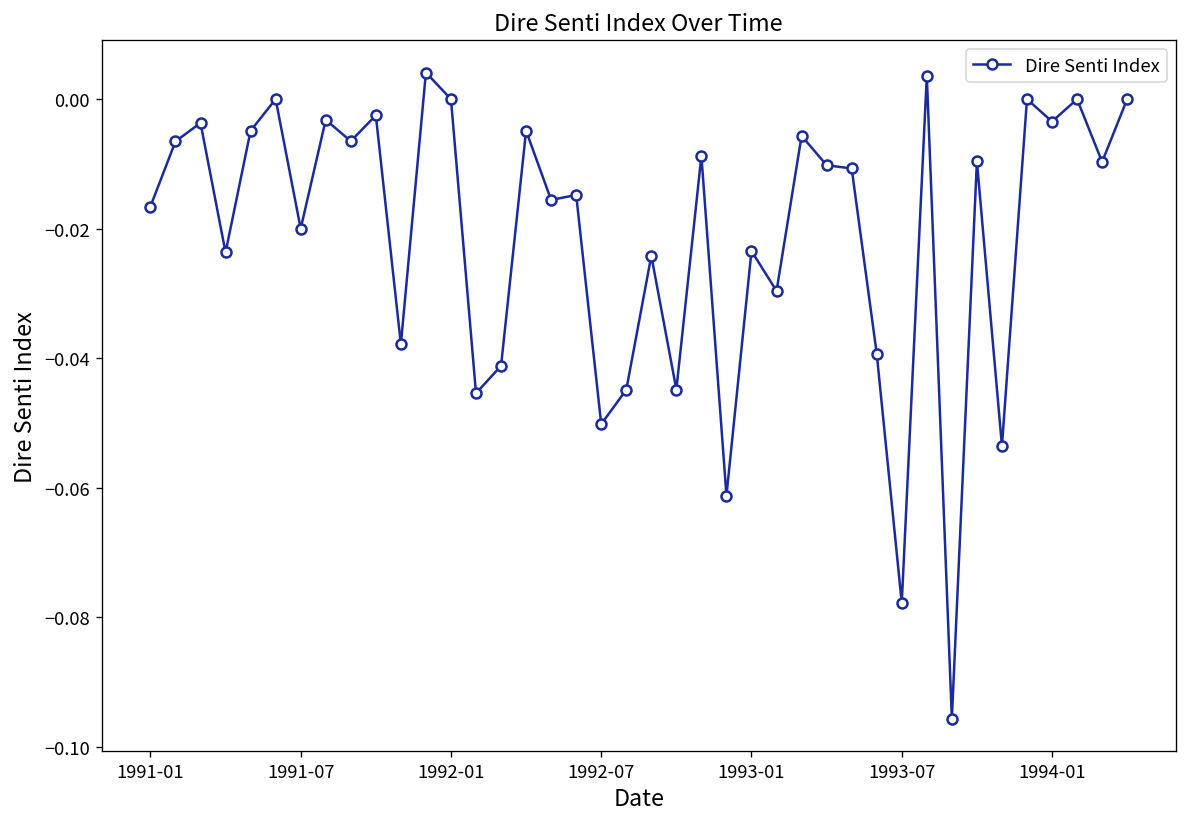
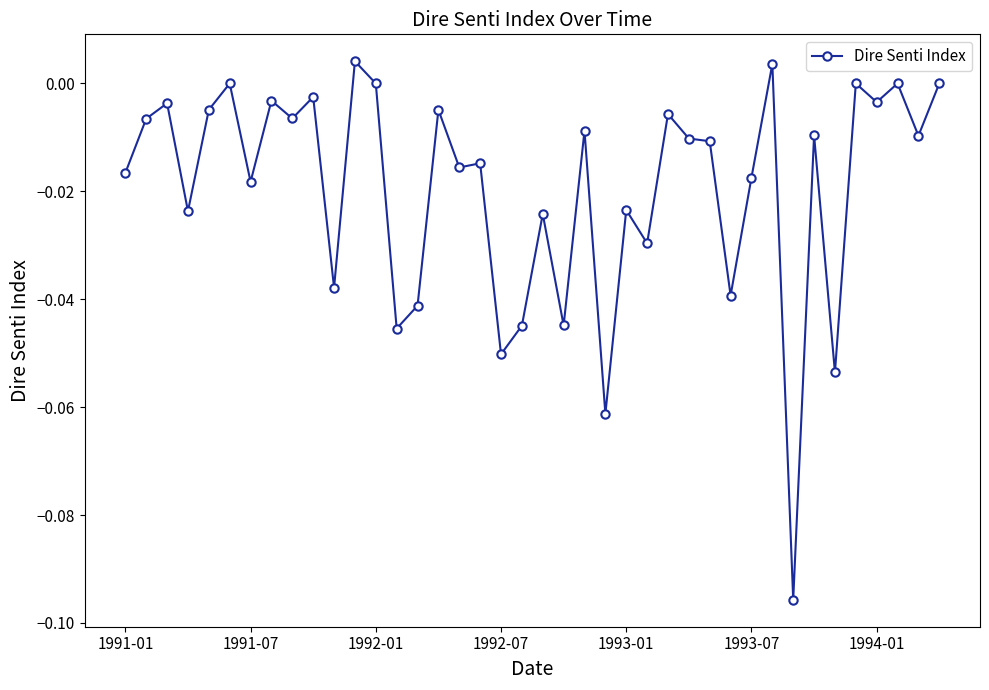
  {
    "1991-01": -0.017,
-   "1991-07": -0.020,
+   "1991-07": -0.018,
    "1992-01": 0.000,
    "1992-07": -0.050,
    "1993-01": -0.023,
-   "1993-07": -0.078,
+   "1993-07": -0.017,
    "1994-01": -0.003
  }
